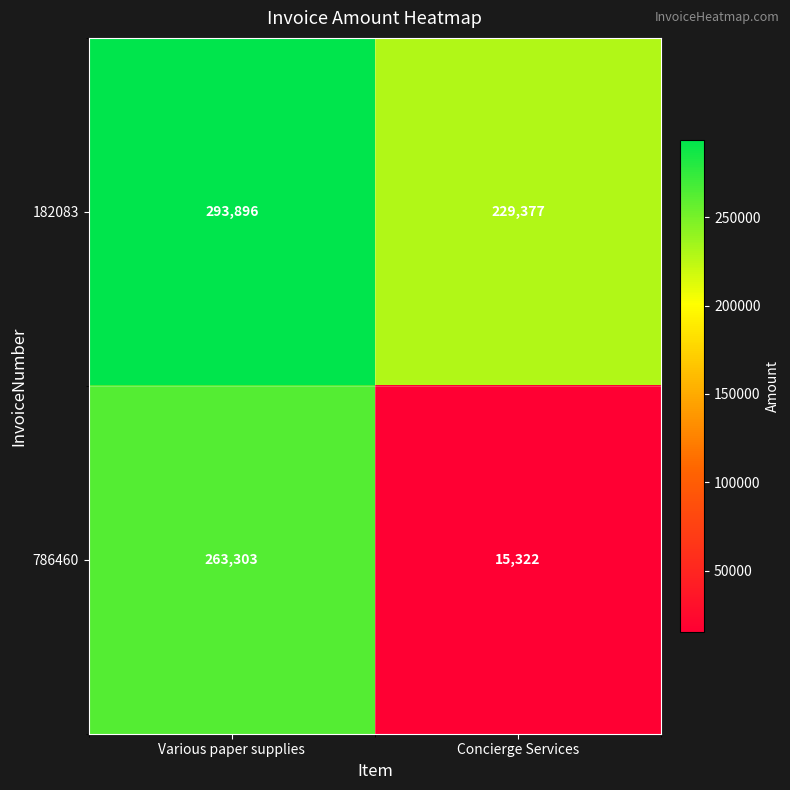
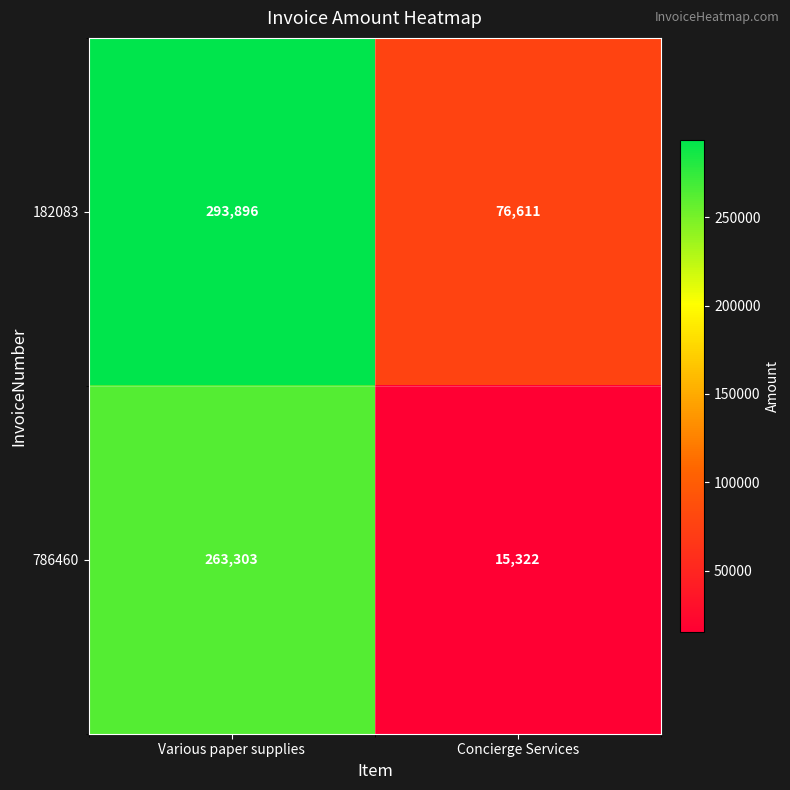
  {
    "182083": {
      "Various paper supplies": "293,896",
-     "Concierge Services": "229,377"
+     "Concierge Services": "76,611"
    },
    "786460": {
      "Various paper supplies": "263,303",
      "Concierge Services": "15,322"
    }
  }
